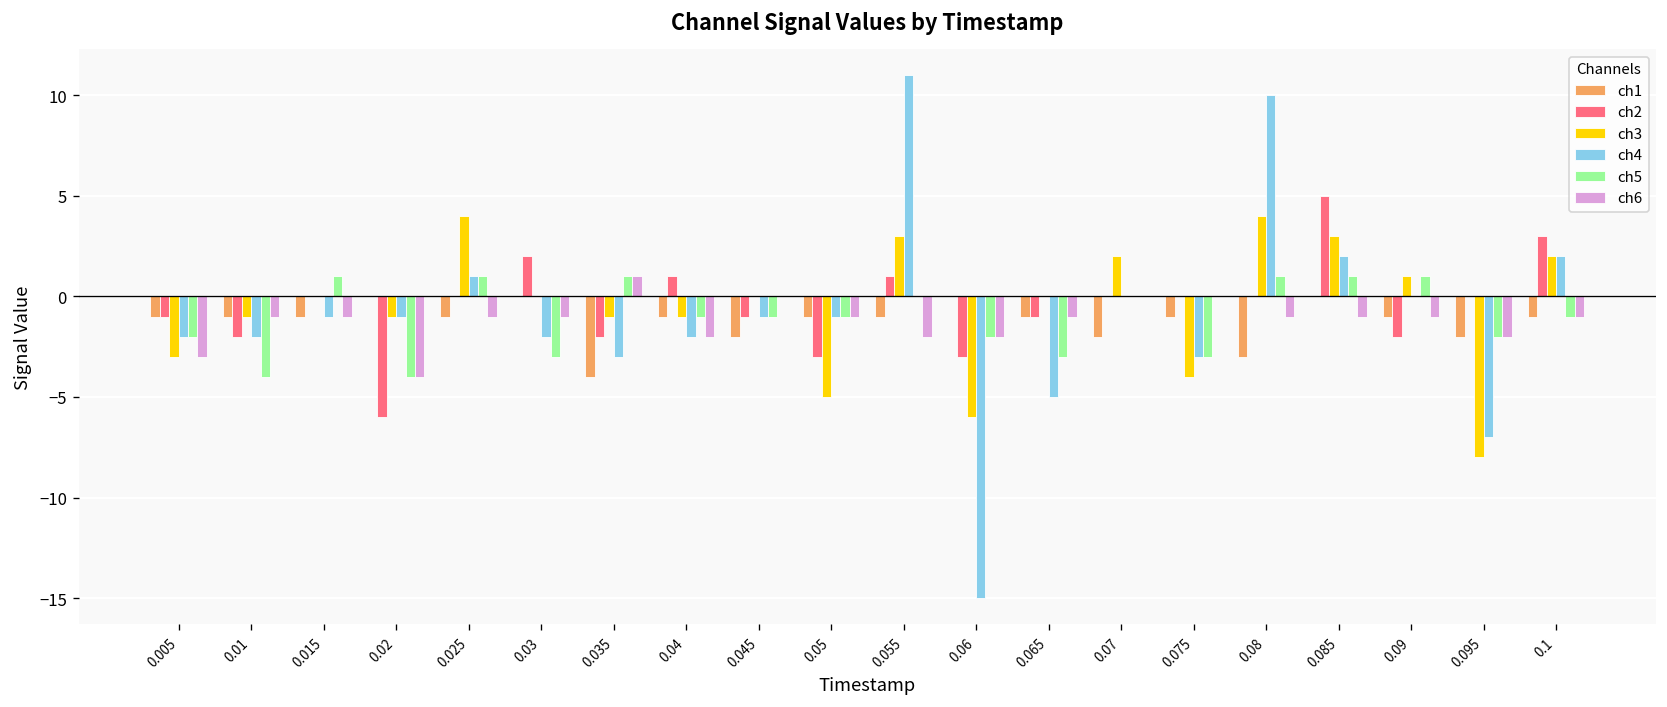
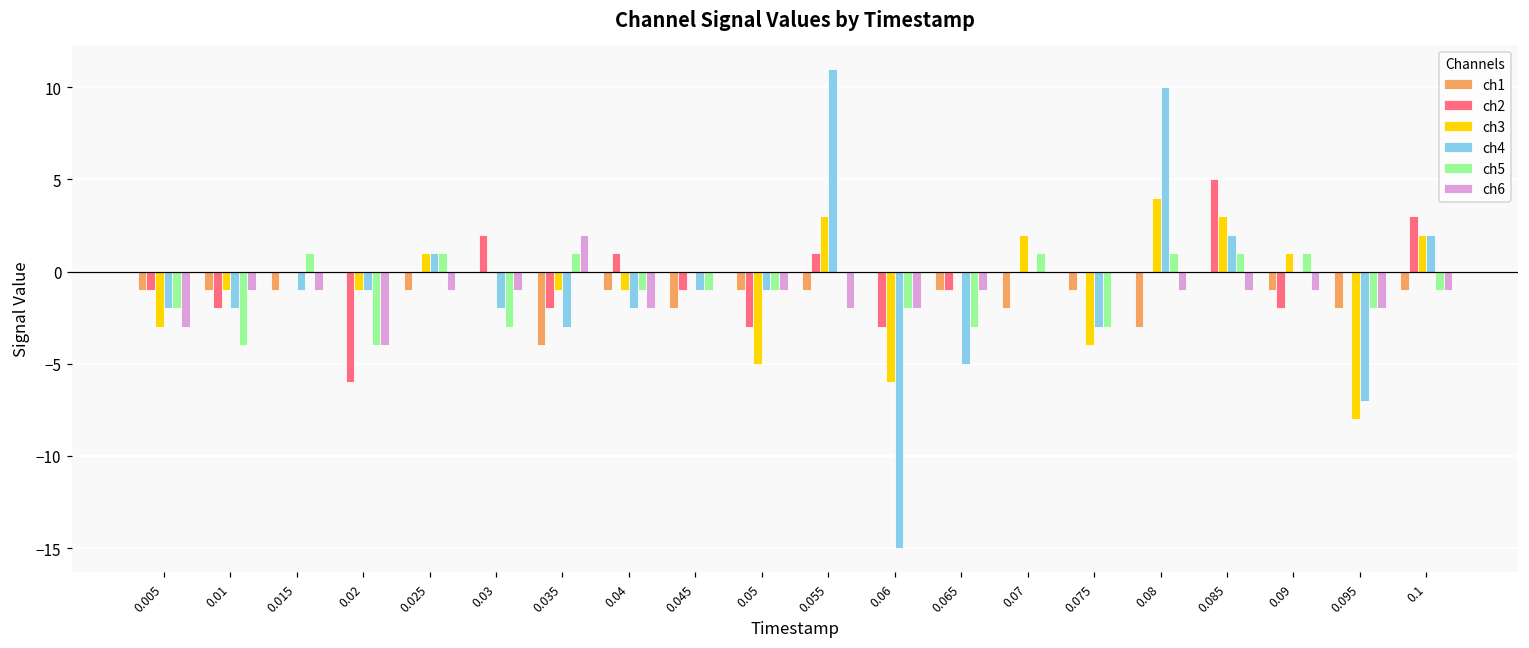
  {
    "ch1": {
      "0.005": -1,
      "0.01": -1,
      "0.015": -1,
      "0.02": 0,
      "0.025": -1,
      "0.03": 0,
      "0.035": -4,
      "0.04": -1,
      "0.045": -2,
      "0.05": -1,
      "0.055": -1,
      "0.06": 0,
      "0.065": -1,
      "0.07": -2,
      "0.075": -1,
      "0.08": -3,
      "0.085": 0,
      "0.09": -1,
      "0.095": -2,
      "0.1": -1
    },
    "ch2": {
      "0.005": -1,
      "0.01": -2,
      "0.015": 0,
      "0.02": -6,
      "0.025": 0,
      "0.03": 2,
      "0.035": -2,
      "0.04": 1,
      "0.045": -1,
      "0.05": -3,
      "0.055": 1,
      "0.06": -3,
      "0.065": -1,
      "0.07": 0,
      "0.075": 0,
      "0.08": 0,
      "0.085": 5,
      "0.09": -2,
      "0.095": 0,
      "0.1": 3
    },
    "ch3": {
      "0.005": -3,
      "0.01": -1,
      "0.015": 0,
      "0.02": -1,
-     "0.025": 4,
+     "0.025": 1,
      "0.03": 0,
      "0.035": -1,
      "0.04": -1,
      "0.045": 0,
      "0.05": -5,
      "0.055": 3,
      "0.06": -6,
      "0.065": 0,
      "0.07": 2,
      "0.075": -4,
      "0.08": 4,
      "0.085": 3,
      "0.09": 1,
      "0.095": -8,
      "0.1": 2
    },
    "ch4": {
      "0.005": -2,
      "0.01": -2,
      "0.015": -1,
      "0.02": -1,
      "0.025": 1,
      "0.03": -2,
      "0.035": -3,
      "0.04": -2,
      "0.045": -1,
      "0.05": -1,
      "0.055": 11,
      "0.06": -15,
      "0.065": -5,
      "0.07": 0,
      "0.075": -3,
      "0.08": 10,
      "0.085": 2,
      "0.09": 0,
      "0.095": -7,
      "0.1": 2
    },
    "ch5": {
      "0.005": -2,
      "0.01": -4,
      "0.015": 1,
      "0.02": -4,
      "0.025": 1,
      "0.03": -3,
      "0.035": 1,
      "0.04": -1,
      "0.045": -1,
      "0.05": -1,
      "0.055": 0,
      "0.06": -2,
      "0.065": -3,
-     "0.07": 0,
+     "0.07": 1,
      "0.075": -3,
      "0.08": 1,
      "0.085": 1,
      "0.09": 1,
      "0.095": -2,
      "0.1": -1
    },
    "ch6": {
      "0.005": -3,
      "0.01": -1,
      "0.015": -1,
      "0.02": -4,
      "0.025": -1,
      "0.03": -1,
-     "0.035": 1,
+     "0.035": 2,
      "0.04": -2,
      "0.045": 0,
      "0.05": -1,
      "0.055": -2,
      "0.06": -2,
      "0.065": -1,
      "0.07": 0,
      "0.075": 0,
      "0.08": -1,
      "0.085": -1,
      "0.09": -1,
      "0.095": -2,
      "0.1": -1
    }
  }
